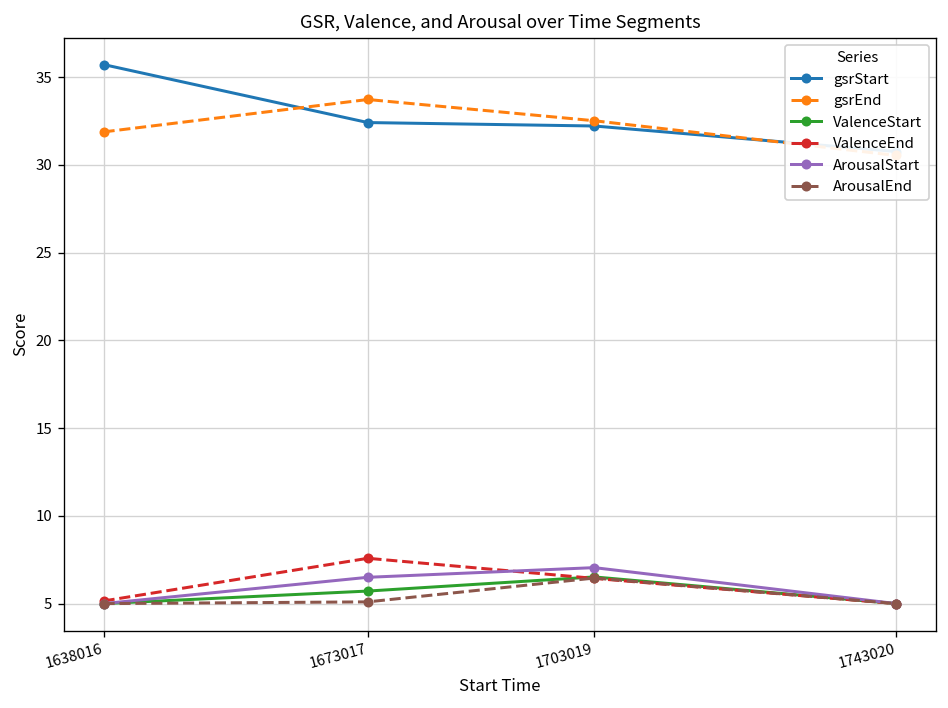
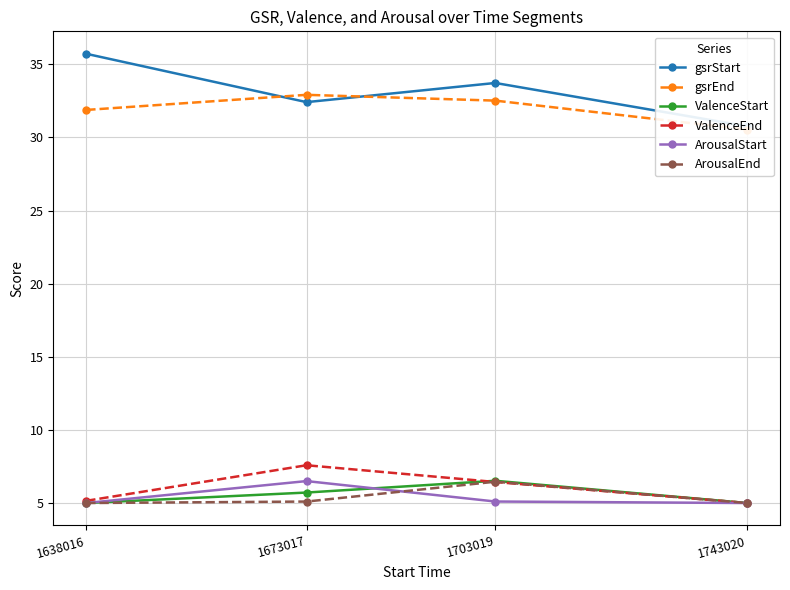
  {
    "gsrStart": {
      "1638016": 35.7,
      "1673017": 32.4,
-     "1703019": 32.2
+     "1703019": 33.7
    },
    "gsrEnd": {
      "1638016": 31.9,
-     "1673017": 33.7,
+     "1673017": 32.9,
      "1703019": 32.5
    },
    "ValenceStart": {
      "1673017": 5.7
    },
    "ValenceEnd": {
      "1673017": 7.6
    },
    "ArousalStart": {
      "1673017": 6.5,
-     "1703019": 7.1
+     "1703019": 5.1
    },
    "ArousalEnd": {
      "1673017": 5.1
    }
  }
